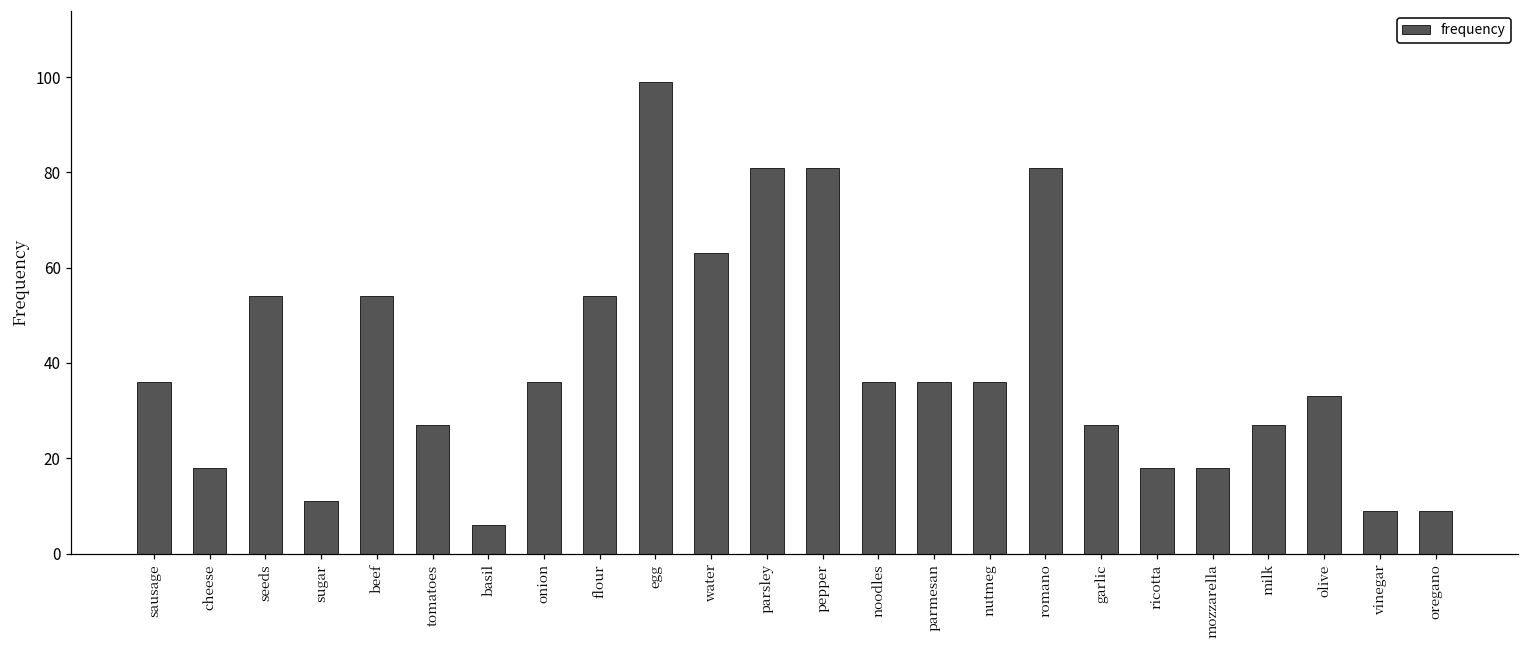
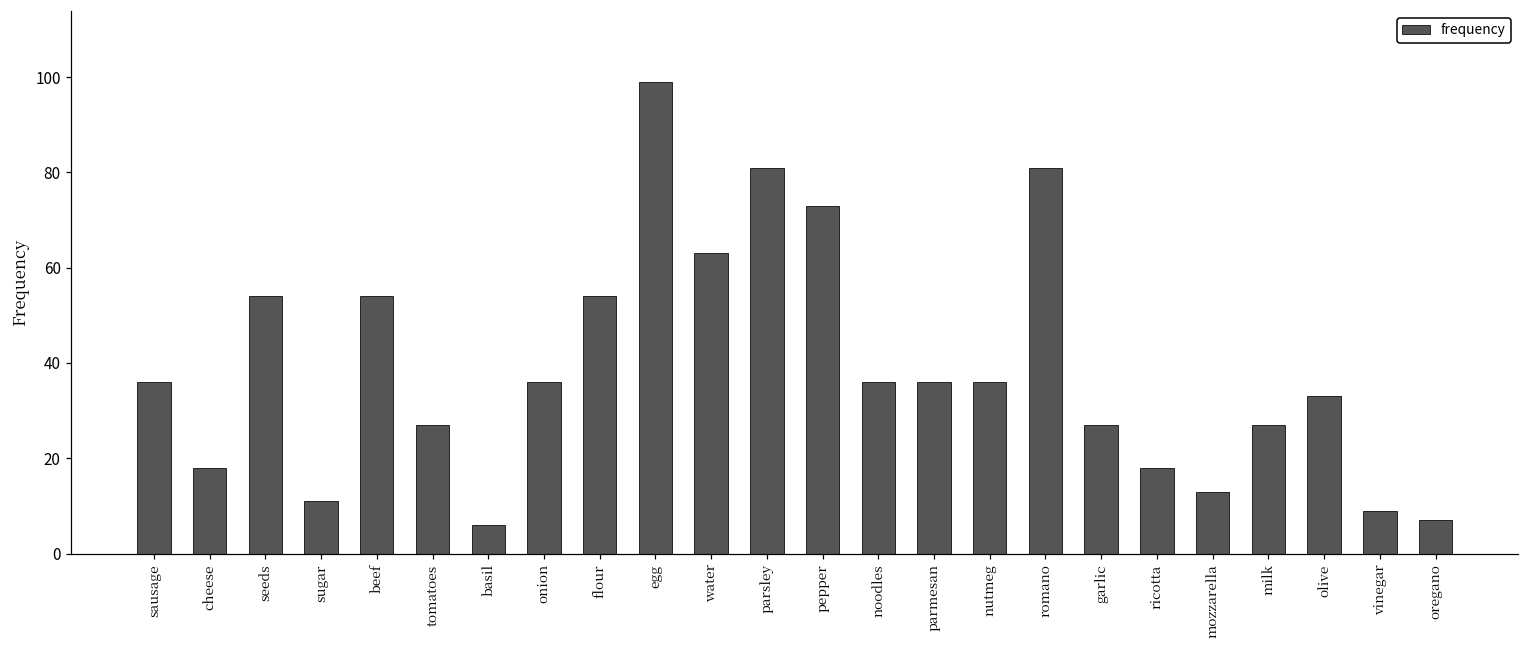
  {
    "sausage": 36,
    "cheese": 18,
    "seeds": 54,
    "sugar": 11,
    "beef": 54,
    "tomatoes": 27,
    "basil": 6,
    "onion": 36,
    "flour": 54,
    "egg": 99,
    "water": 63,
    "parsley": 81,
-   "pepper": 81,
+   "pepper": 73,
    "noodles": 36,
    "parmesan": 36,
    "nutmeg": 36,
    "romano": 81,
    "garlic": 27,
    "ricotta": 18,
-   "mozzarella": 18,
+   "mozzarella": 13,
    "milk": 27,
    "olive": 33,
    "vinegar": 9,
-   "oregano": 9
+   "oregano": 7
  }
